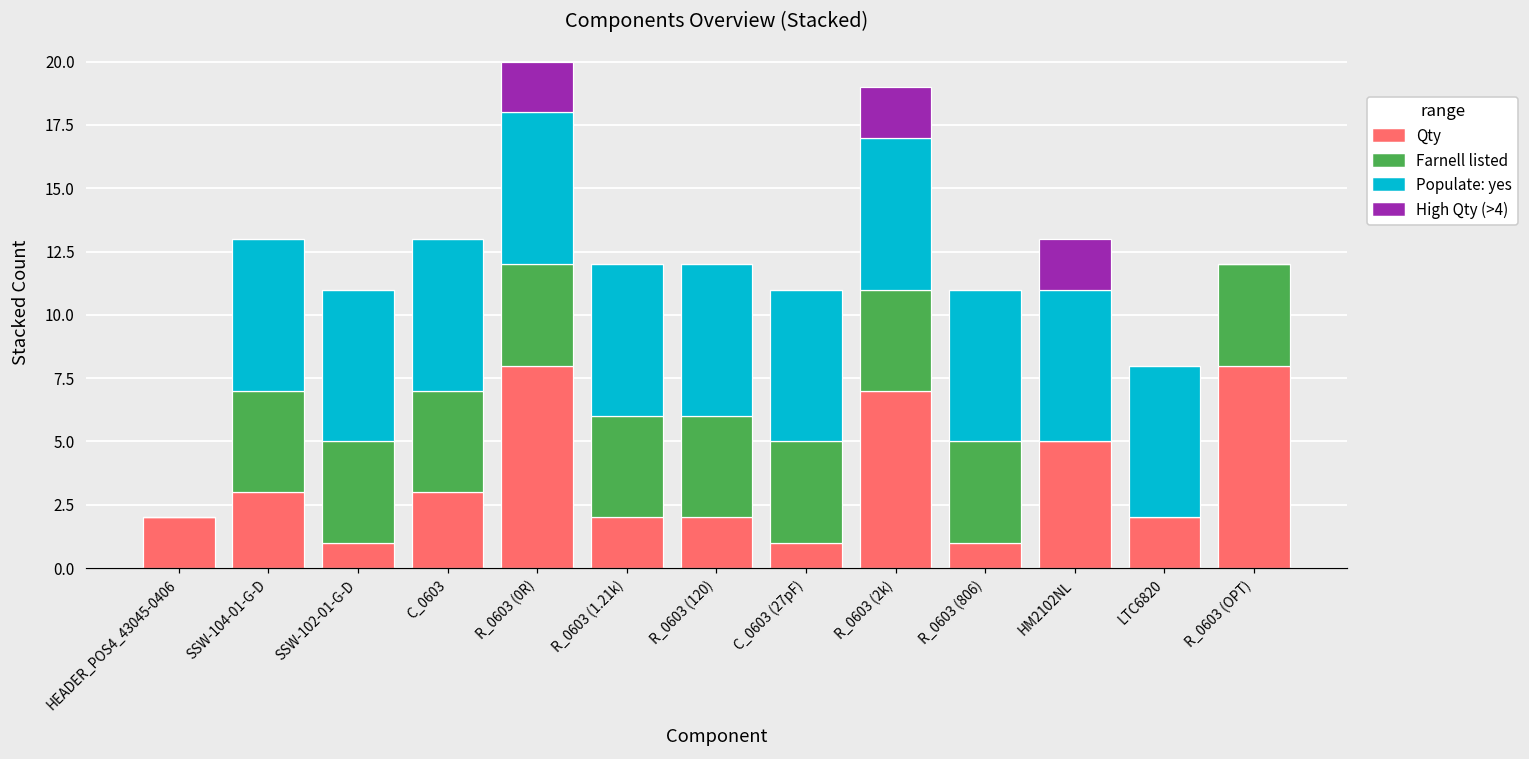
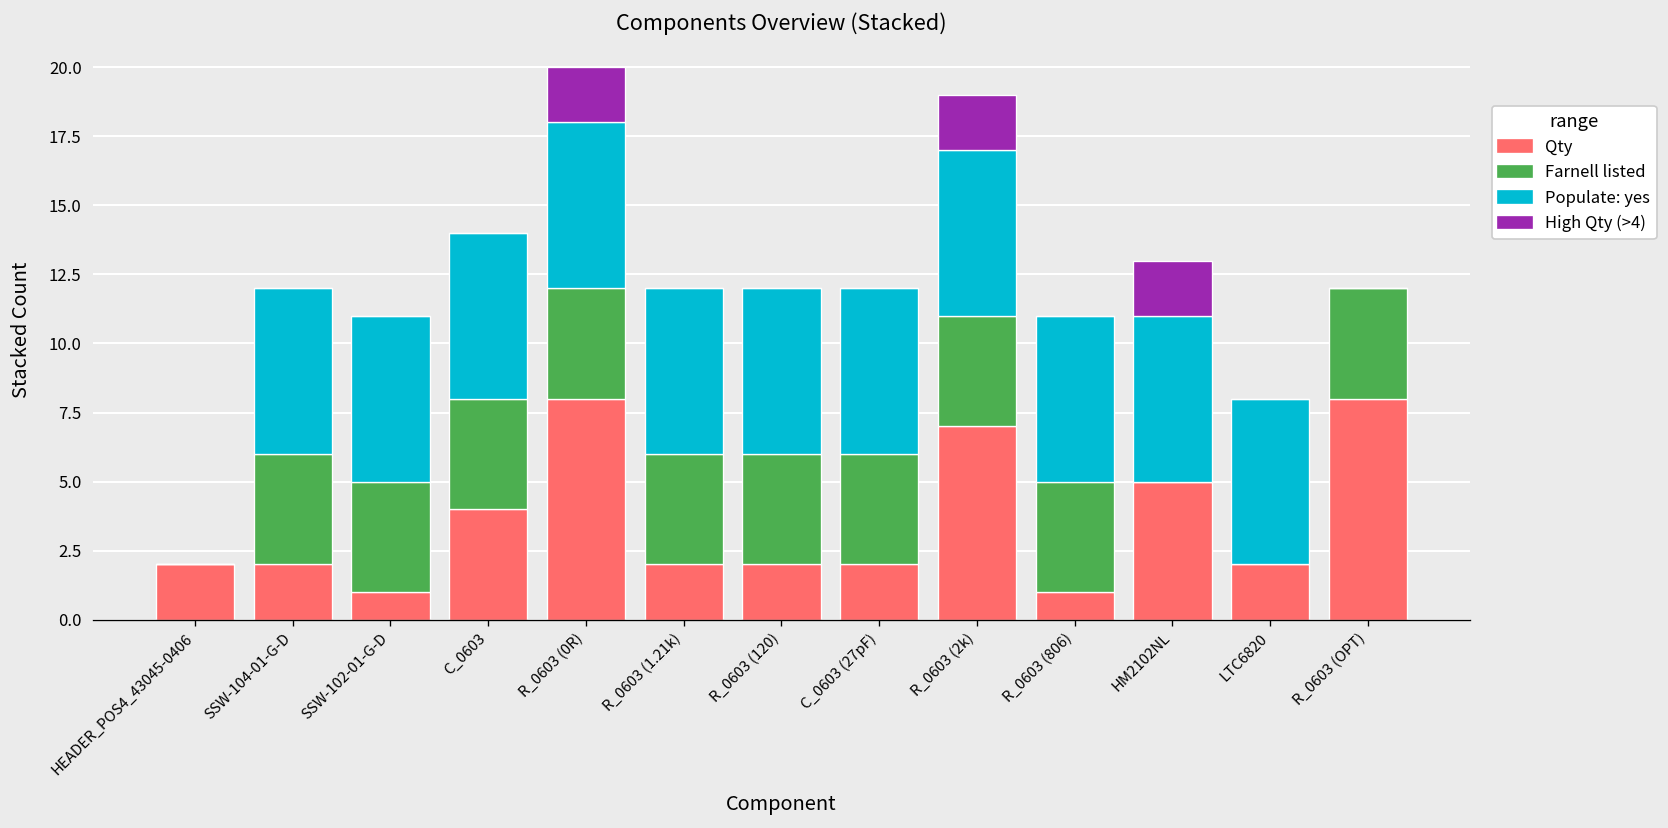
  {
    "Qty": {
      "HEADER_POS4_43045-0406": 2,
-     "SSW-104-01-G-D": 3,
+     "SSW-104-01-G-D": 2,
      "SSW-102-01-G-D": 1,
-     "C_0603": 3,
+     "C_0603": 4,
      "R_0603 (0R)": 8,
      "R_0603 (1.21k)": 2,
      "R_0603 (120)": 2,
-     "C_0603 (27pF)": 1,
+     "C_0603 (27pF)": 2,
      "R_0603 (2k)": 7,
      "R_0603 (806)": 1,
      "HM2102NL": 5,
      "LTC6820": 2,
      "R_0603 (OPT)": 8
    },
    "Farnell listed": {
      "HEADER_POS4_43045-0406": 0,
      "SSW-104-01-G-D": 4,
      "SSW-102-01-G-D": 4,
      "C_0603": 4,
      "R_0603 (0R)": 4,
      "R_0603 (1.21k)": 4,
      "R_0603 (120)": 4,
      "C_0603 (27pF)": 4,
      "R_0603 (2k)": 4,
      "R_0603 (806)": 4,
      "HM2102NL": 0,
      "LTC6820": 0,
      "R_0603 (OPT)": 4
    },
    "Populate: yes": {
      "HEADER_POS4_43045-0406": 0,
      "SSW-104-01-G-D": 6,
      "SSW-102-01-G-D": 6,
      "C_0603": 6,
      "R_0603 (0R)": 6,
      "R_0603 (1.21k)": 6,
      "R_0603 (120)": 6,
      "C_0603 (27pF)": 6,
      "R_0603 (2k)": 6,
      "R_0603 (806)": 6,
      "HM2102NL": 6,
      "LTC6820": 6,
      "R_0603 (OPT)": 0
    },
    "High Qty (>4)": {
      "HEADER_POS4_43045-0406": 0,
      "SSW-104-01-G-D": 0,
      "SSW-102-01-G-D": 0,
      "C_0603": 0,
      "R_0603 (0R)": 2,
      "R_0603 (1.21k)": 0,
      "R_0603 (120)": 0,
      "C_0603 (27pF)": 0,
      "R_0603 (2k)": 2,
      "R_0603 (806)": 0,
      "HM2102NL": 2,
      "LTC6820": 0,
      "R_0603 (OPT)": 0
    }
  }
